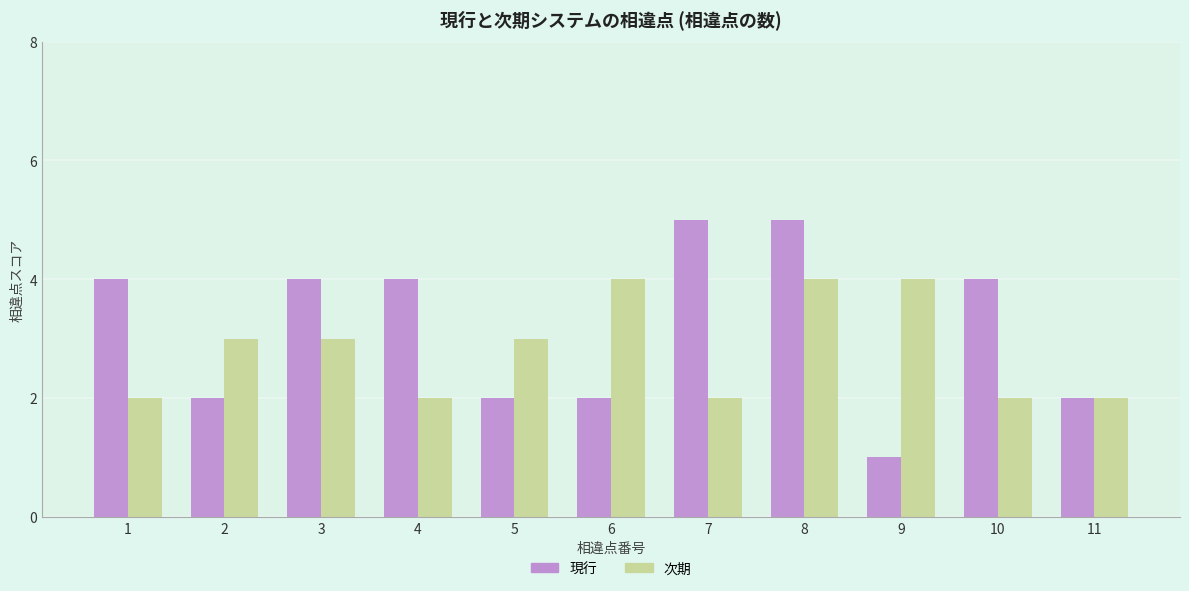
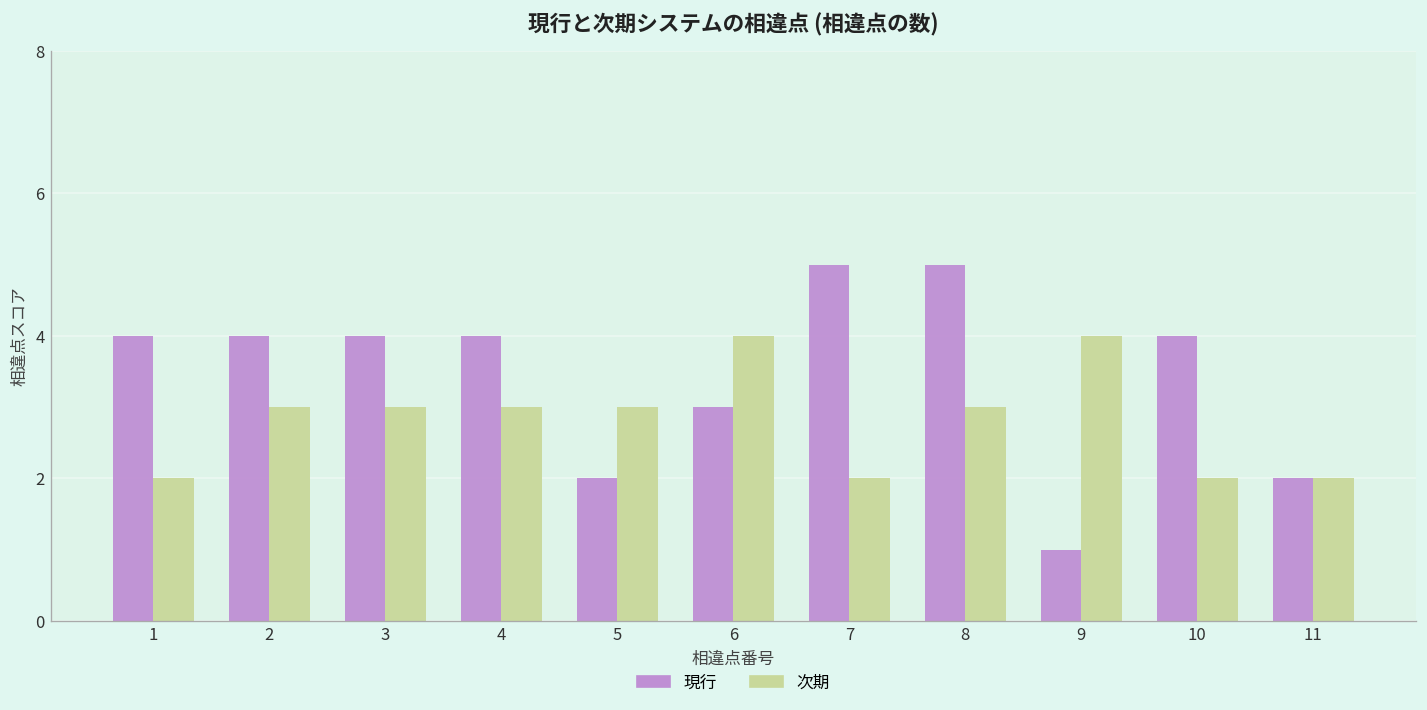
  {
    "現行": {
      "1": 4,
-     "2": 2,
+     "2": 4,
      "3": 4,
      "4": 4,
      "5": 2,
-     "6": 2,
+     "6": 3,
      "7": 5,
      "8": 5,
      "9": 1,
      "10": 4,
      "11": 2
    },
    "次期": {
      "1": 2,
      "2": 3,
      "3": 3,
-     "4": 2,
+     "4": 3,
      "5": 3,
      "6": 4,
      "7": 2,
-     "8": 4,
+     "8": 3,
      "9": 4,
      "10": 2,
      "11": 2
    }
  }
